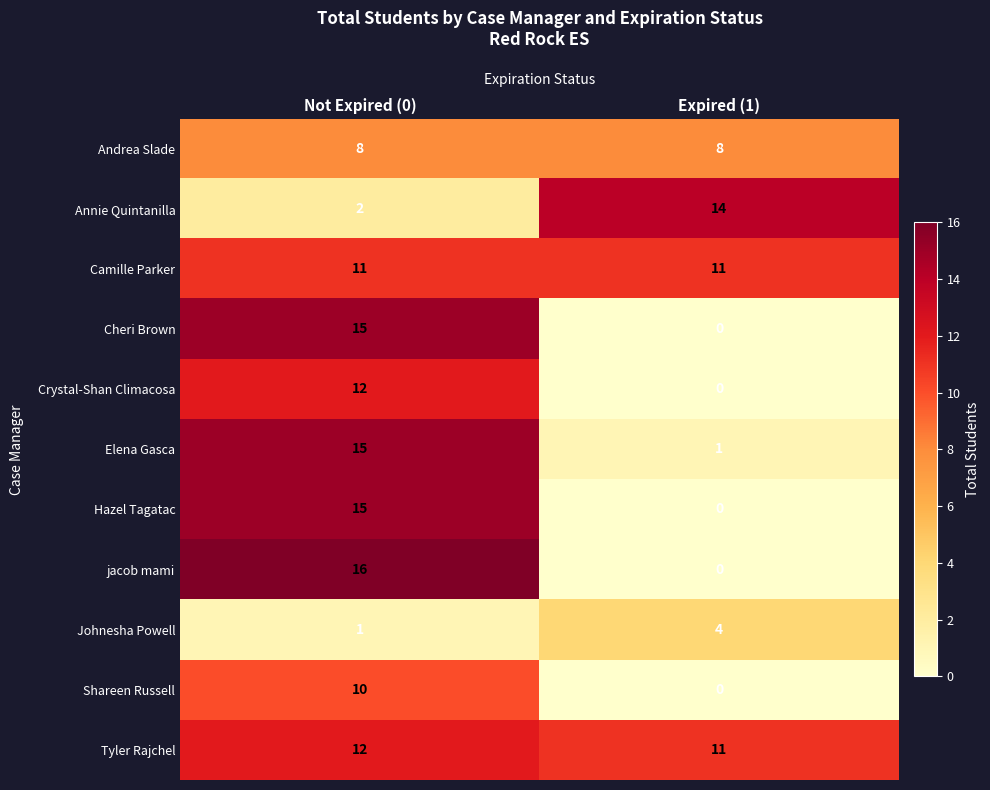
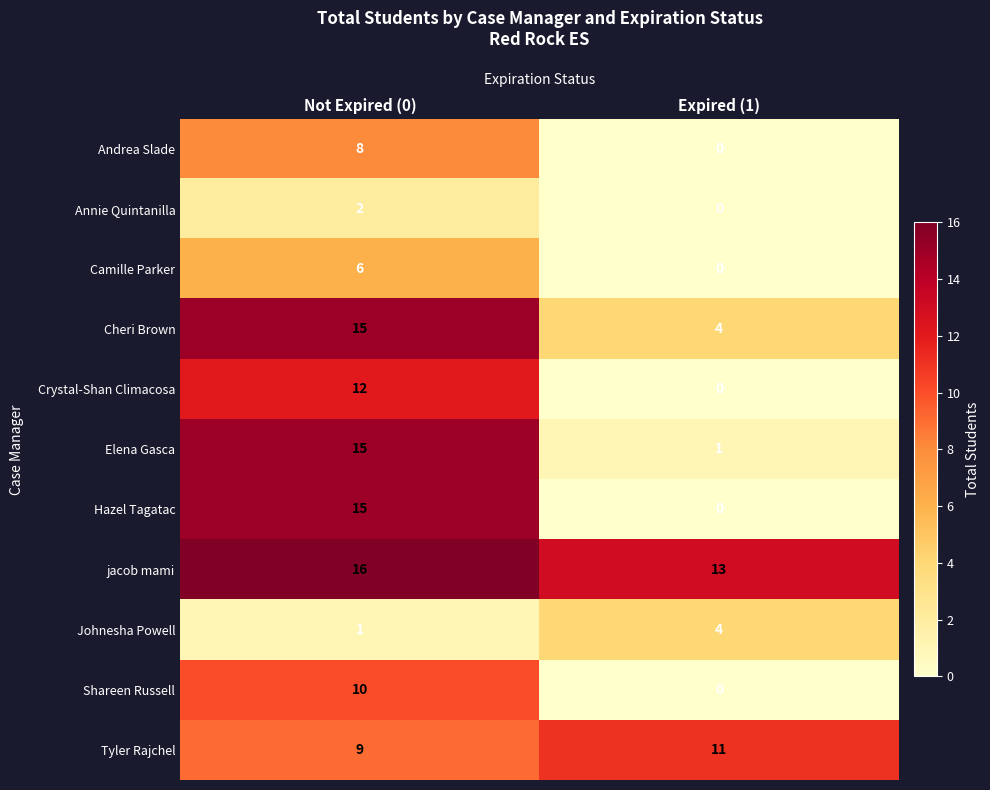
  {
    "Andrea Slade": {
      "Not Expired (0)": 8,
-     "Expired (1)": 8
+     "Expired (1)": 0
    },
    "Annie Quintanilla": {
      "Not Expired (0)": 2,
-     "Expired (1)": 14
+     "Expired (1)": 0
    },
    "Camille Parker": {
-     "Not Expired (0)": 11,
-     "Expired (1)": 11
+     "Not Expired (0)": 6,
+     "Expired (1)": 0
    },
    "Cheri Brown": {
      "Not Expired (0)": 15,
-     "Expired (1)": 0
+     "Expired (1)": 4
    },
    "Crystal-Shan Climacosa": {
      "Not Expired (0)": 12,
      "Expired (1)": 0
    },
    "Elena Gasca": {
      "Not Expired (0)": 15,
      "Expired (1)": 1
    },
    "Hazel Tagatac": {
      "Not Expired (0)": 15,
      "Expired (1)": 0
    },
    "jacob mami": {
      "Not Expired (0)": 16,
-     "Expired (1)": 0
+     "Expired (1)": 13
    },
    "Johnesha Powell": {
      "Not Expired (0)": 1,
      "Expired (1)": 4
    },
    "Shareen Russell": {
      "Not Expired (0)": 10,
      "Expired (1)": 0
    },
    "Tyler Rajchel": {
-     "Not Expired (0)": 12,
+     "Not Expired (0)": 9,
      "Expired (1)": 11
    }
  }
